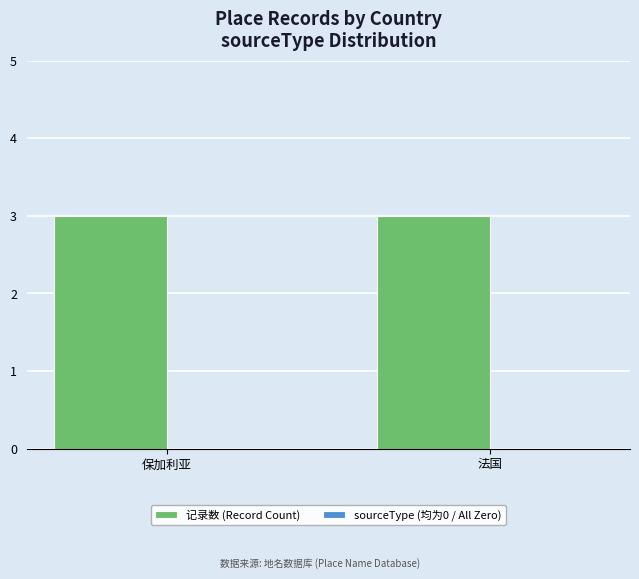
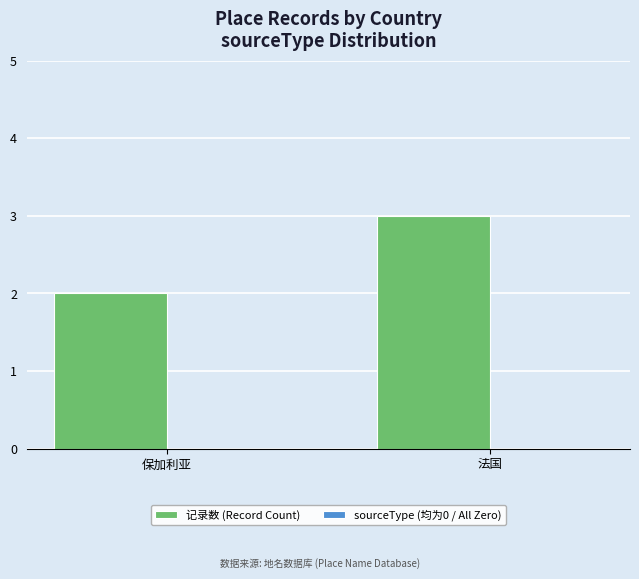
  {
    "记录数 (Record Count)": {
-     "保加利亚": 3,
+     "保加利亚": 2,
      "法国": 3
    },
    "sourceType (均为0 / All Zero)": {
      "保加利亚": 0,
      "法国": 0
    }
  }
